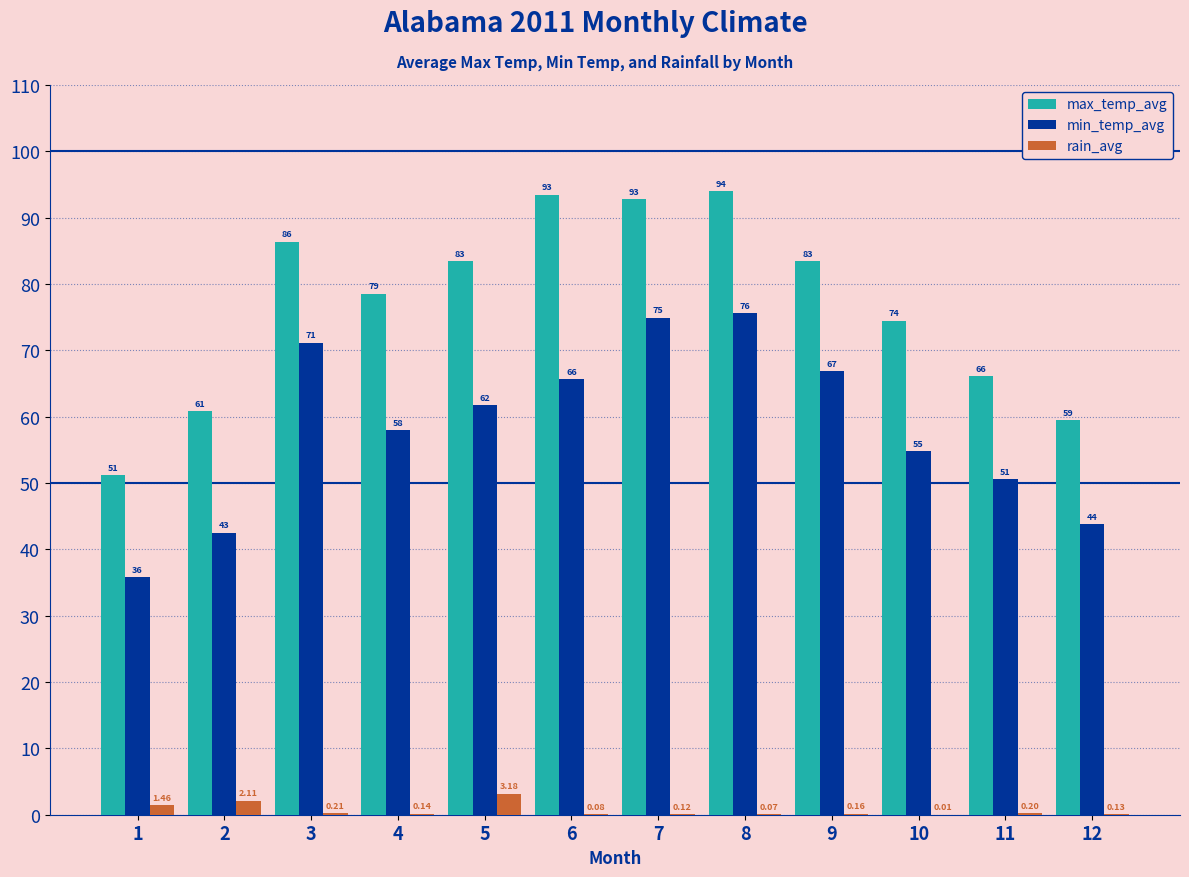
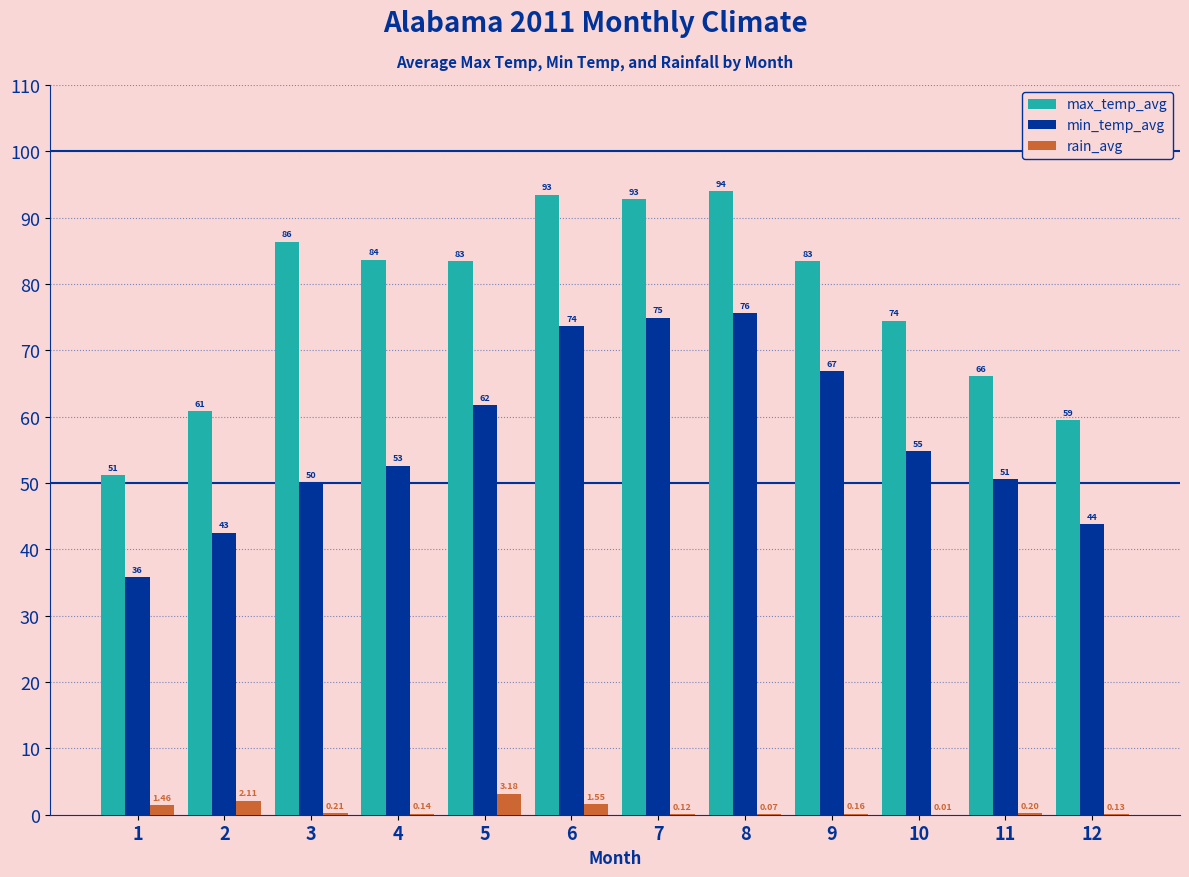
  {
    "max_temp_avg": {
      "1": 51,
      "2": 61,
      "3": 86,
-     "4": 79,
+     "4": 84,
      "5": 83,
      "6": 93,
      "7": 93,
      "8": 94,
      "9": 83,
      "10": 74,
      "11": 66,
      "12": 59
    },
    "min_temp_avg": {
      "1": 36,
      "2": 43,
-     "3": 71,
-     "4": 58,
+     "3": 50,
+     "4": 53,
      "5": 62,
-     "6": 66,
+     "6": 74,
      "7": 75,
      "8": 76,
      "9": 67,
      "10": 55,
      "11": 51,
      "12": 44
    },
    "rain_avg": {
      "1": 1.46,
      "2": 2.11,
      "3": 0.21,
      "4": 0.14,
      "5": 3.18,
-     "6": 0.08,
+     "6": 1.55,
      "7": 0.12,
      "8": 0.07,
      "9": 0.16,
      "10": 0.01,
      "11": 0.20,
      "12": 0.13
    }
  }
